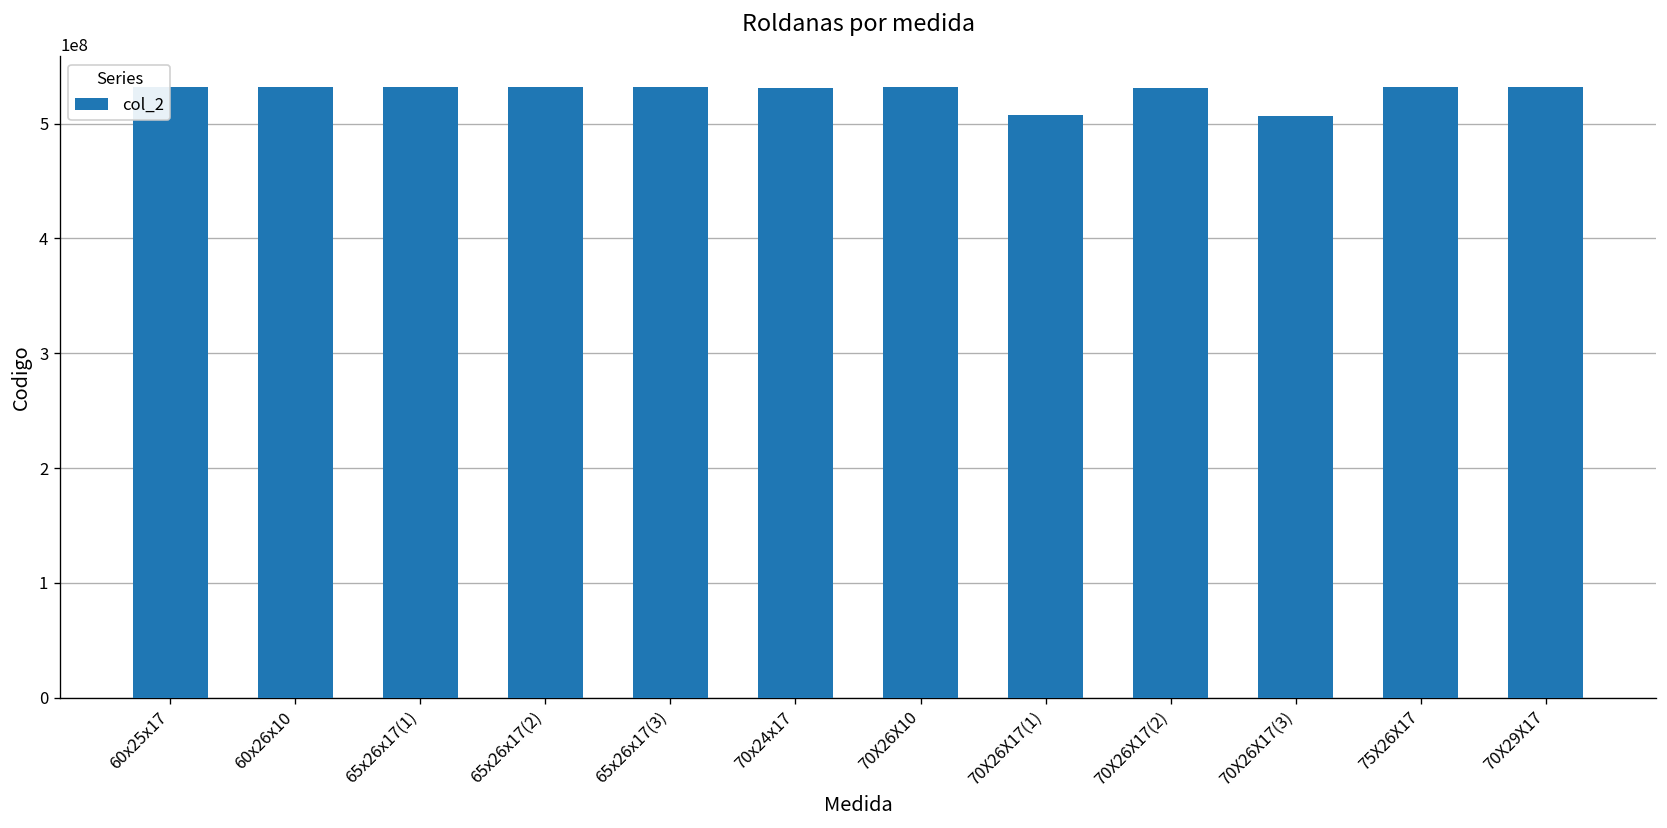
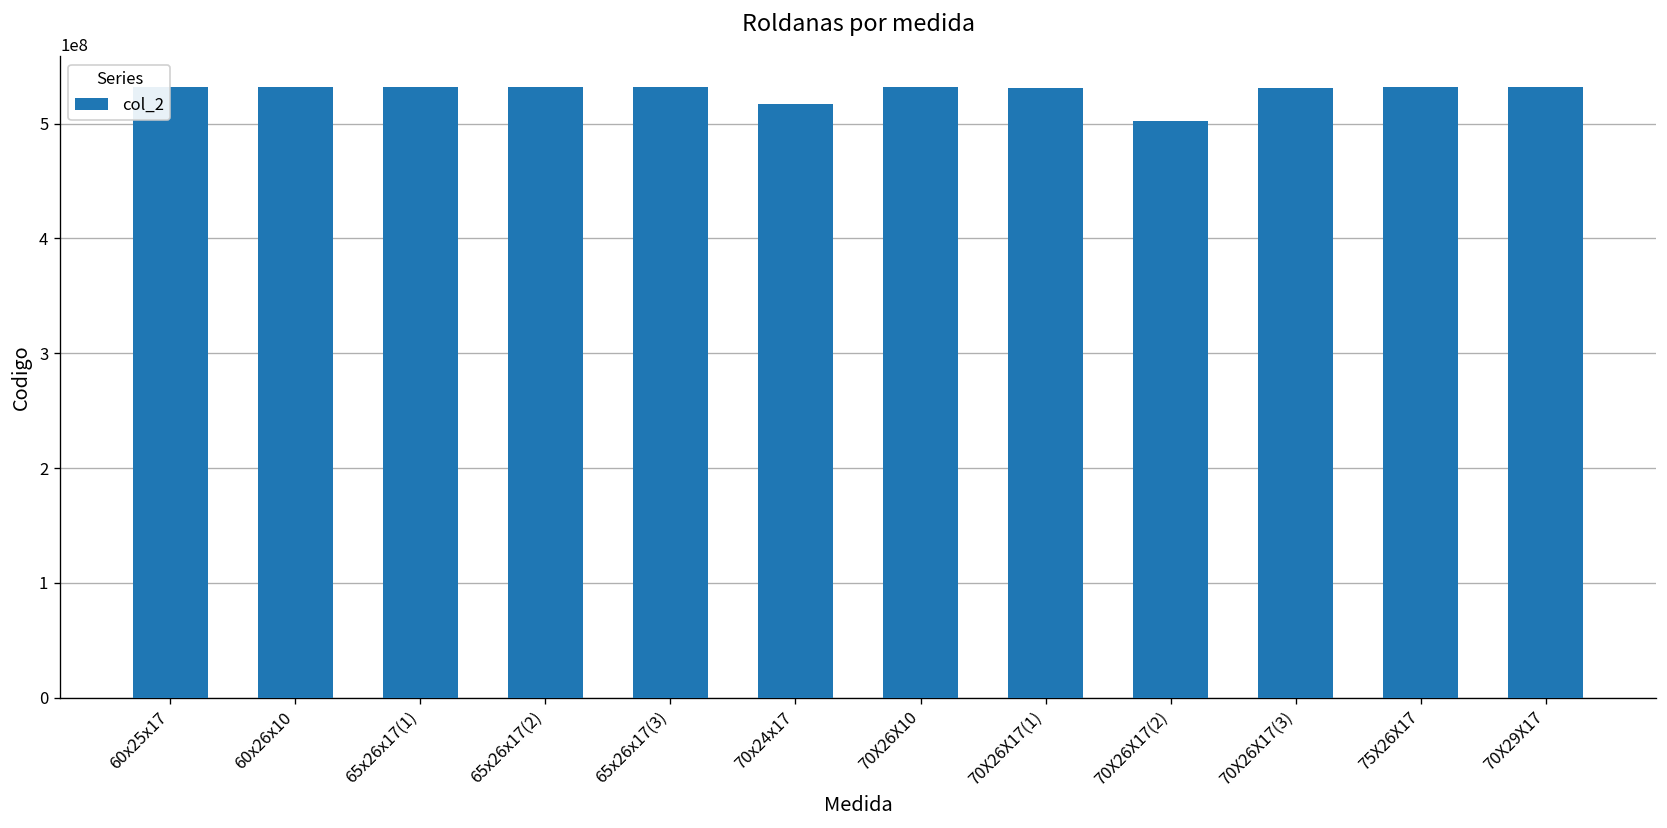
  {
    "60x26x10": 530000000,
    "65x26x17(1)": 530000000,
    "65x26x17(2)": 530000000,
    "65x26x17(3)": 530000000,
-   "70x24x17": 530000000,
+   "70x24x17": 520000000,
    "70X26X10": 530000000,
-   "70X26X17(1)": 510000000,
-   "70X26X17(2)": 530000000,
-   "70X26X17(3)": 510000000,
+   "70X26X17(1)": 530000000,
+   "70X26X17(2)": 500000000,
+   "70X26X17(3)": 530000000,
    "75X26X17": 530000000,
    "70X29X17": 530000000
  }
